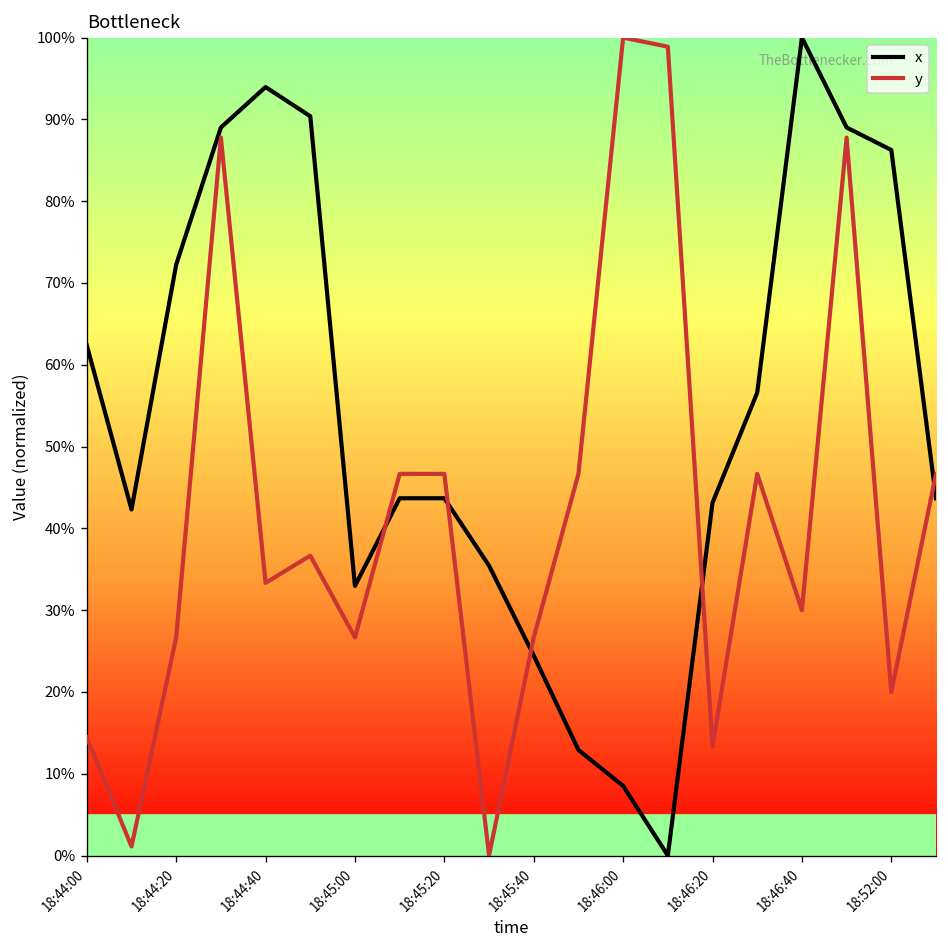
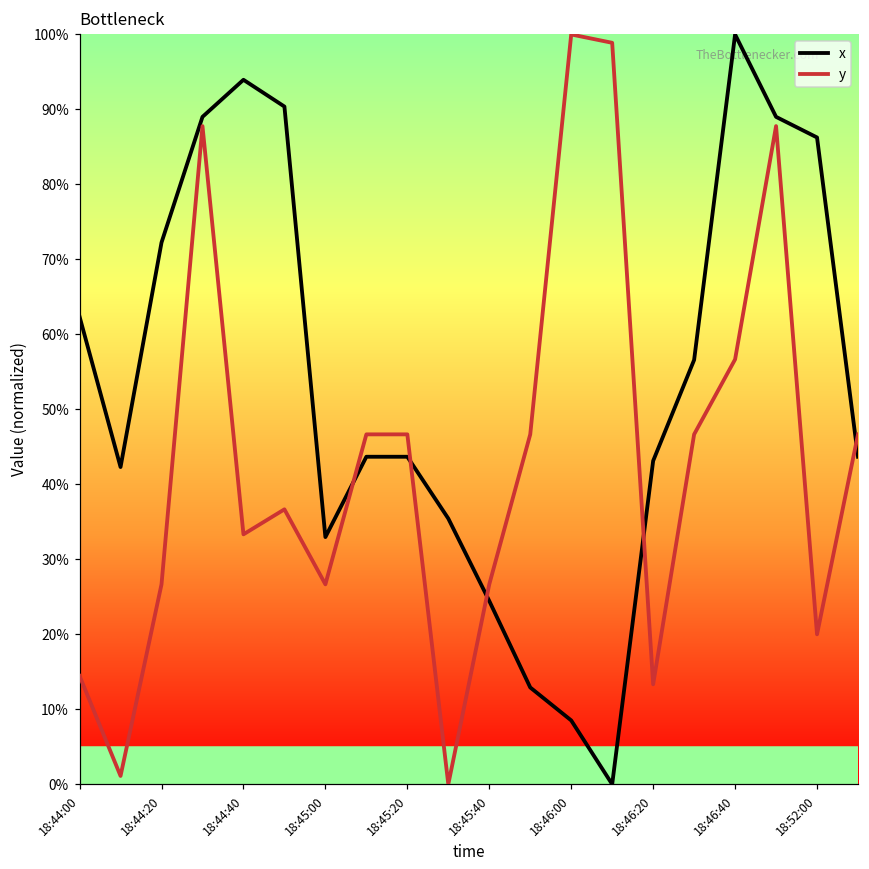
  {
    "x": {
      "18:44:00": "62%",
      "18:44:20": "72%",
      "18:44:40": "94%",
      "18:45:00": "33%",
      "18:45:20": "44%",
      "18:45:40": "24%",
      "18:46:00": "9%",
      "18:46:20": "43%",
      "18:46:40": "100%",
      "18:52:00": "86%"
    },
    "y": {
      "18:44:00": "14%",
      "18:44:20": "27%",
      "18:44:40": "33%",
      "18:45:00": "27%",
      "18:45:20": "47%",
      "18:45:40": "27%",
      "18:46:00": "100%",
      "18:46:20": "13%",
-     "18:46:40": "30%",
+     "18:46:40": "57%",
      "18:52:00": "20%"
    }
  }
